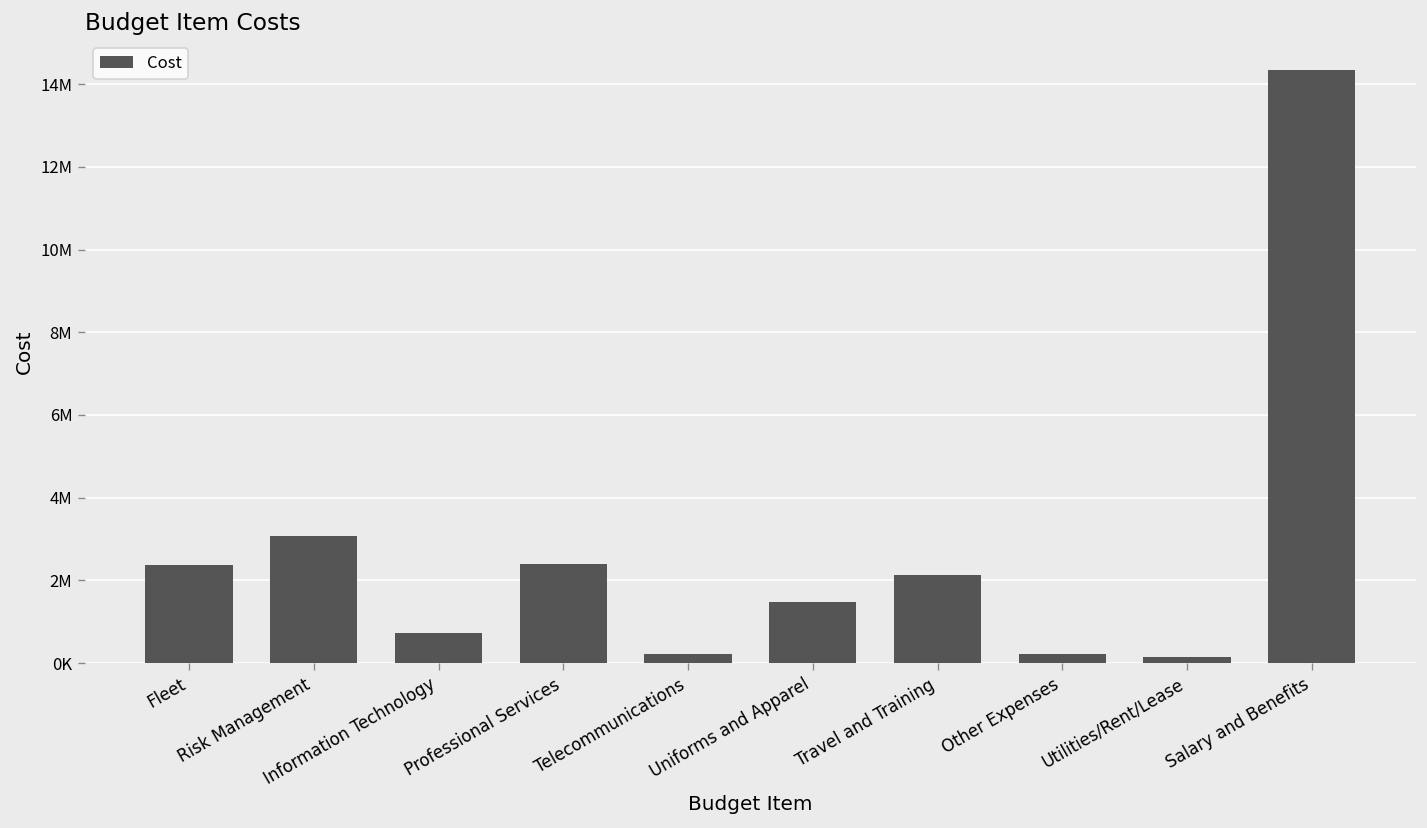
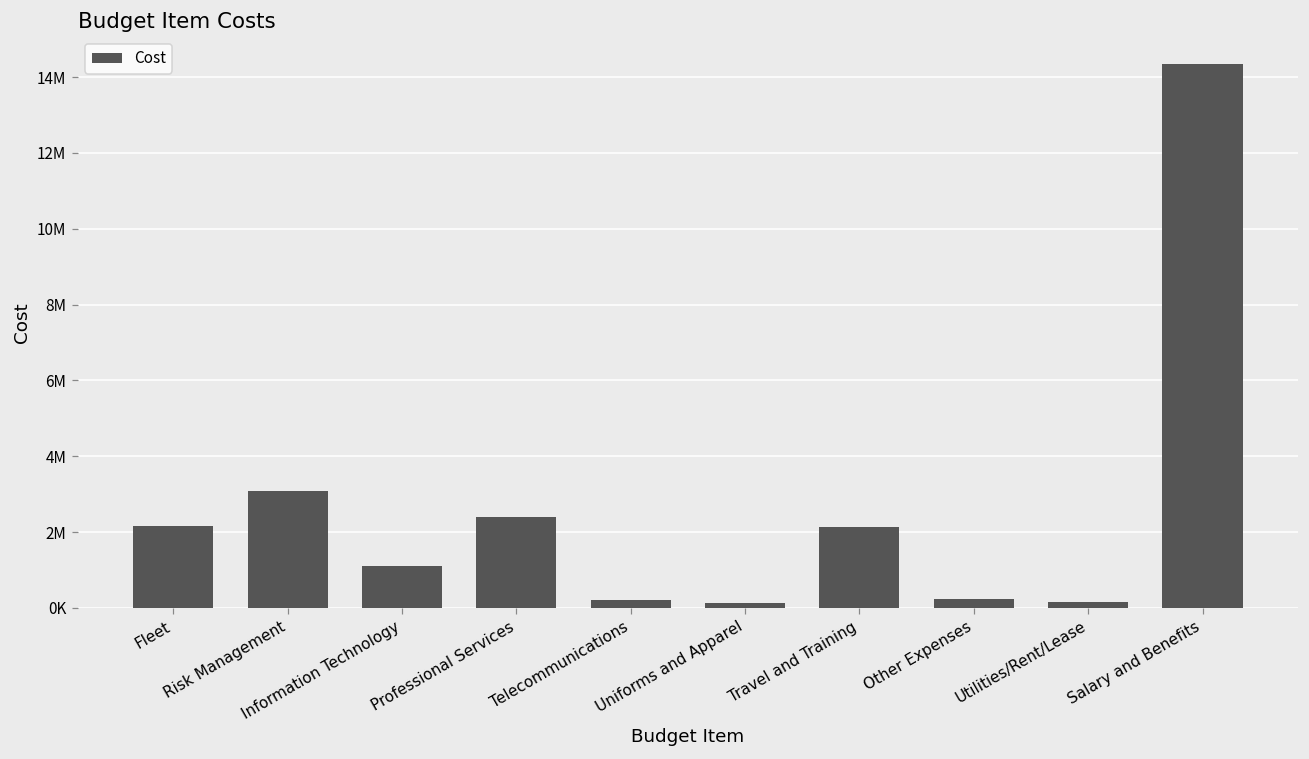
  {
-   "Fleet": 2400000,
+   "Fleet": 2100000,
    "Risk Management": 3100000,
-   "Information Technology": 700000,
+   "Information Technology": 1100000,
    "Professional Services": 2400000,
    "Telecommunications": 200000,
-   "Uniforms and Apparel": 1500000,
+   "Uniforms and Apparel": 100000,
    "Travel and Training": 2100000,
    "Other Expenses": 200000,
    "Utilities/Rent/Lease": 200000,
    "Salary and Benefits": 14300000
  }
